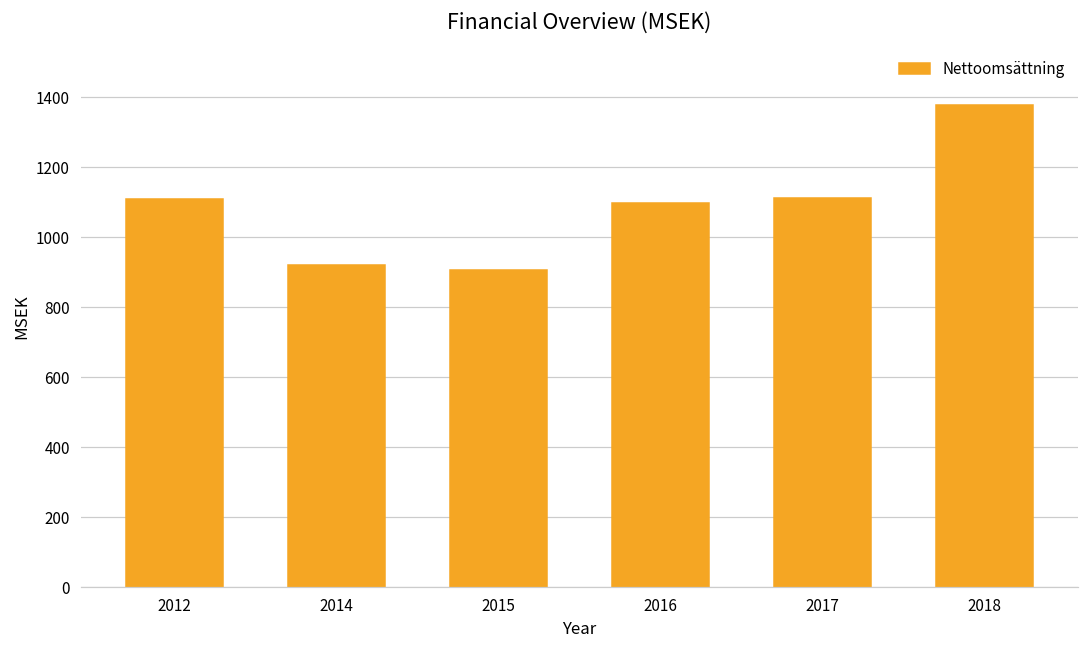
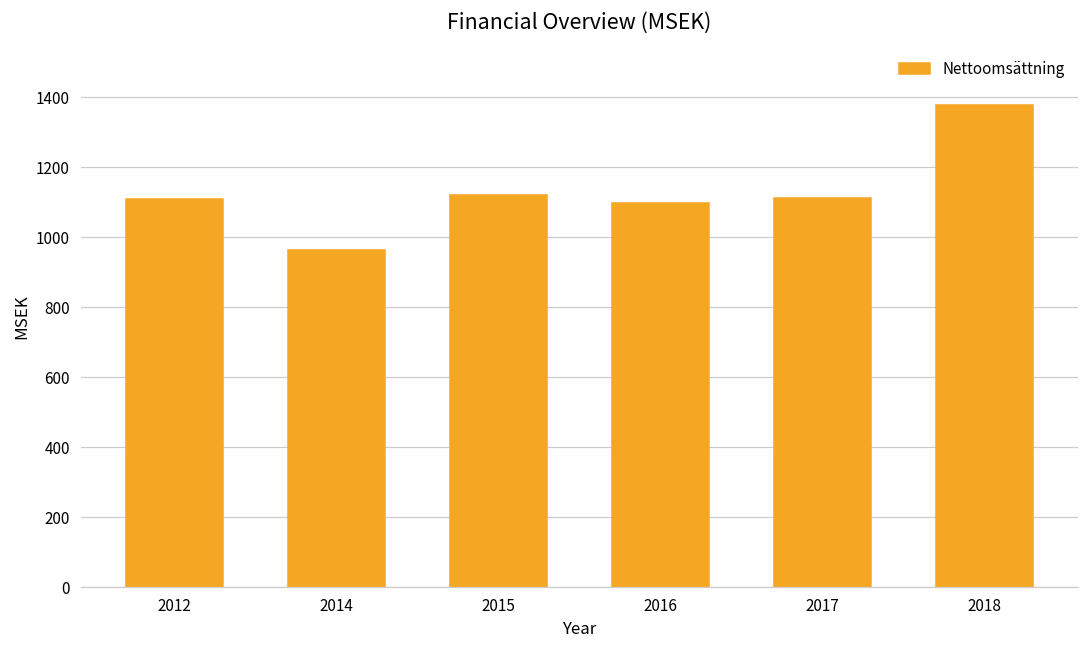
  {
    "2012": 1110,
-   "2014": 920,
-   "2015": 910,
+   "2014": 960,
+   "2015": 1120,
    "2016": 1100,
    "2017": 1110,
    "2018": 1380
  }
